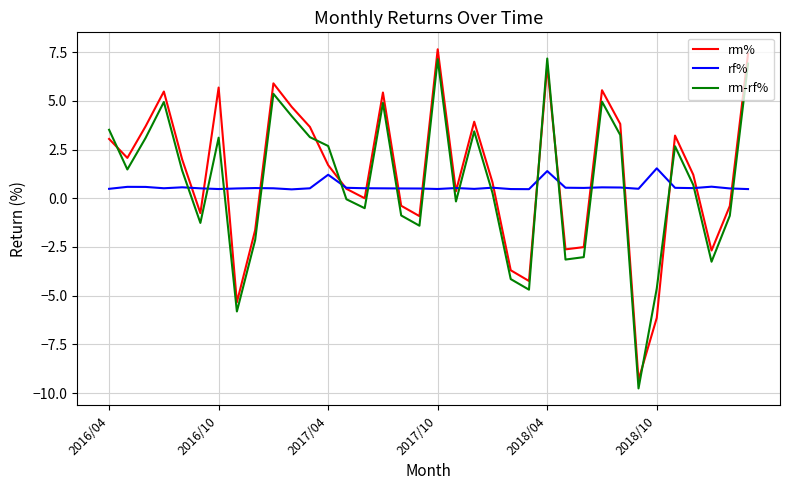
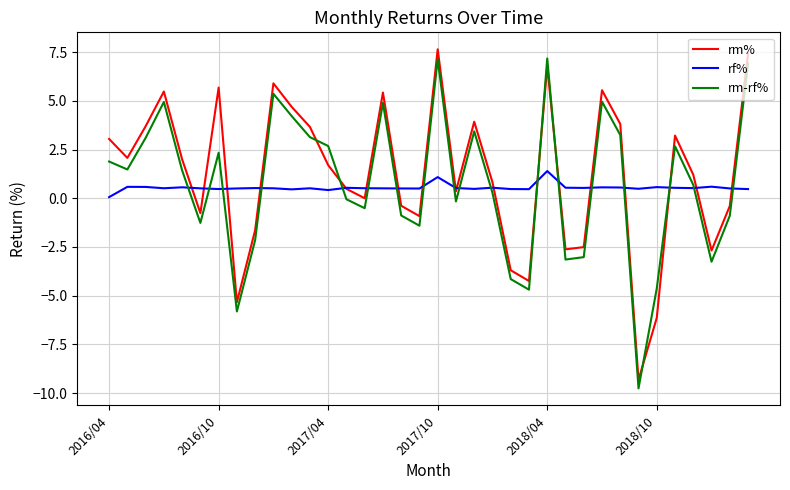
  {
    "rm%": {
      "2016/04": 3.0,
      "2016/10": 5.7,
      "2017/04": 1.7,
      "2017/10": 7.6,
      "2018/04": 6.8,
      "2018/10": -6.1
    },
    "rf%": {
-     "2016/04": 0.5,
+     "2016/04": 0.1,
      "2016/10": 0.5,
-     "2017/04": 1.2,
-     "2017/10": 0.5,
+     "2017/04": 0.4,
+     "2017/10": 1.1,
      "2018/04": 1.4,
-     "2018/10": 1.5
+     "2018/10": 0.6
    },
    "rm-rf%": {
-     "2016/04": 3.5,
-     "2016/10": 3.1,
+     "2016/04": 1.9,
+     "2016/10": 2.3,
      "2017/04": 2.7,
      "2017/10": 7.1,
      "2018/04": 7.2,
      "2018/10": -4.6
    }
  }
